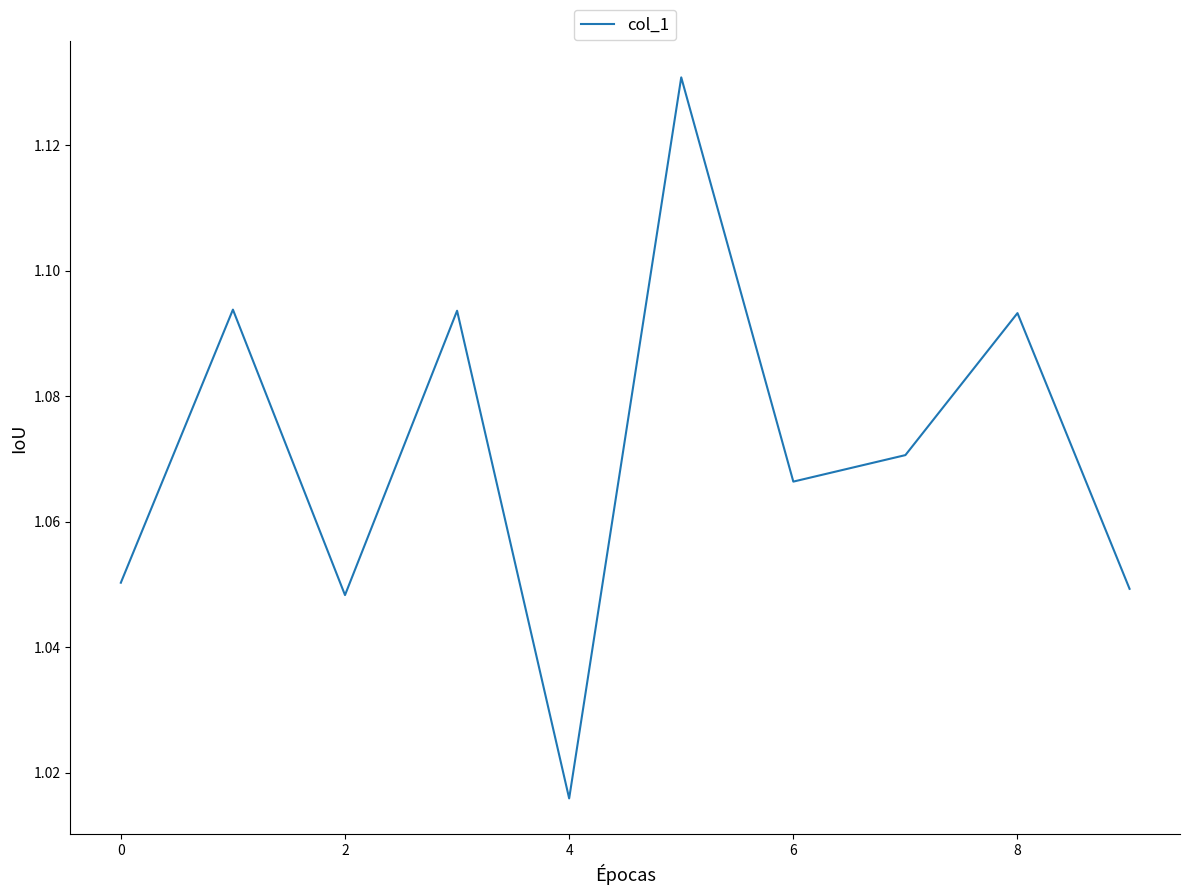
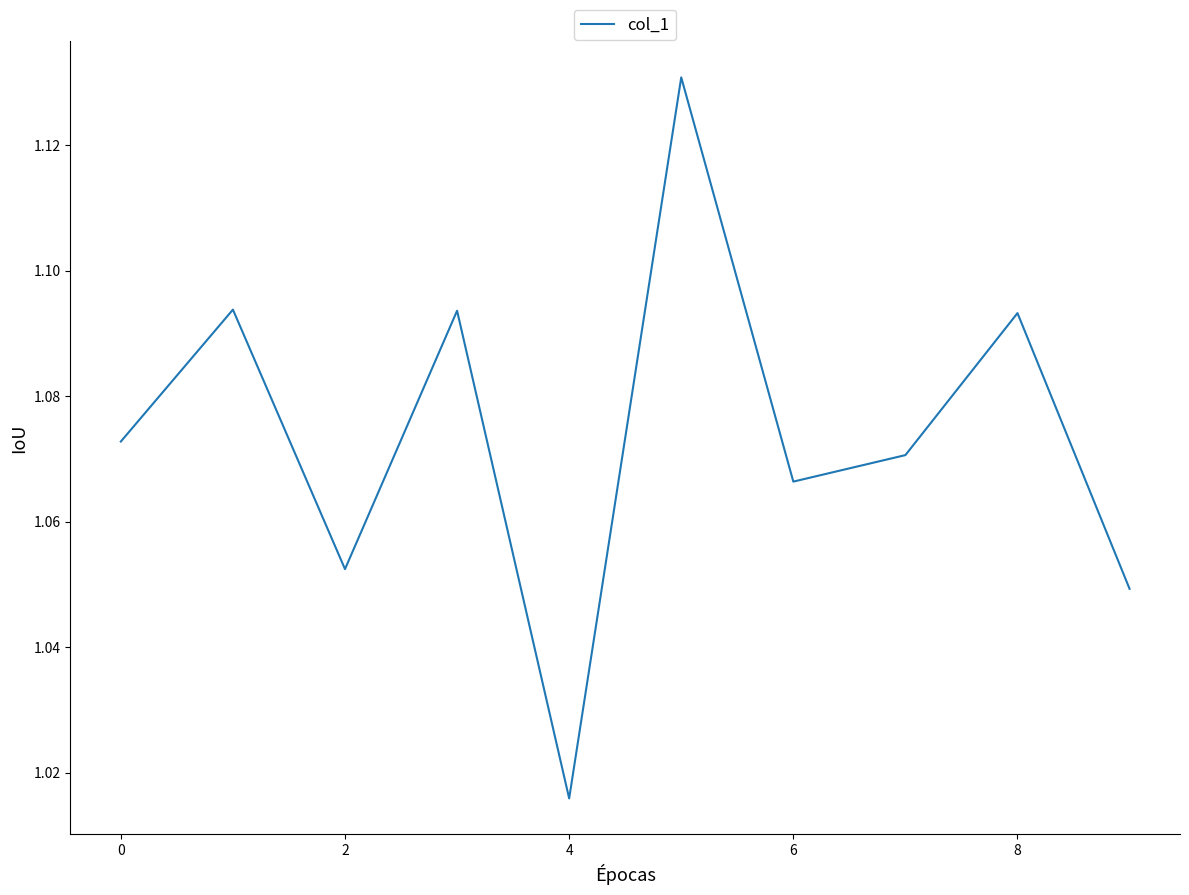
  {
-   "0": 1.050,
-   "2": 1.048,
+   "0": 1.073,
+   "2": 1.052,
    "4": 1.016,
    "6": 1.066,
    "8": 1.093
  }
